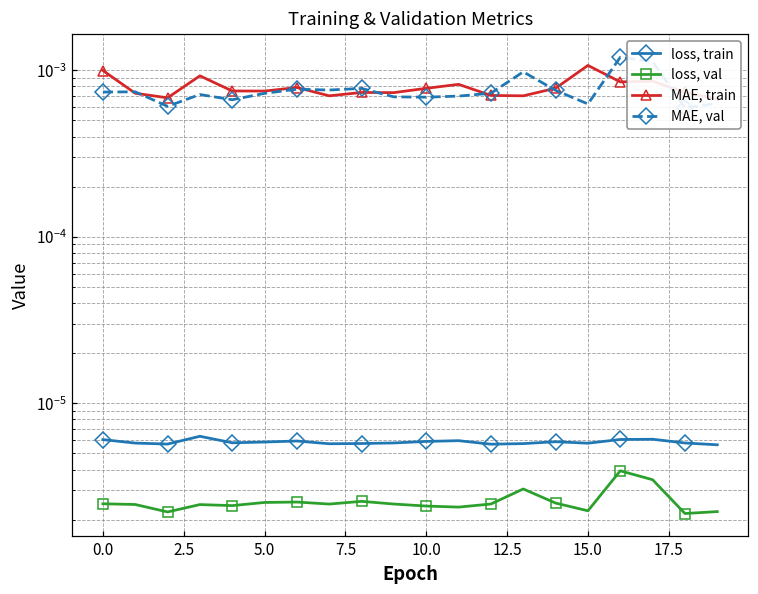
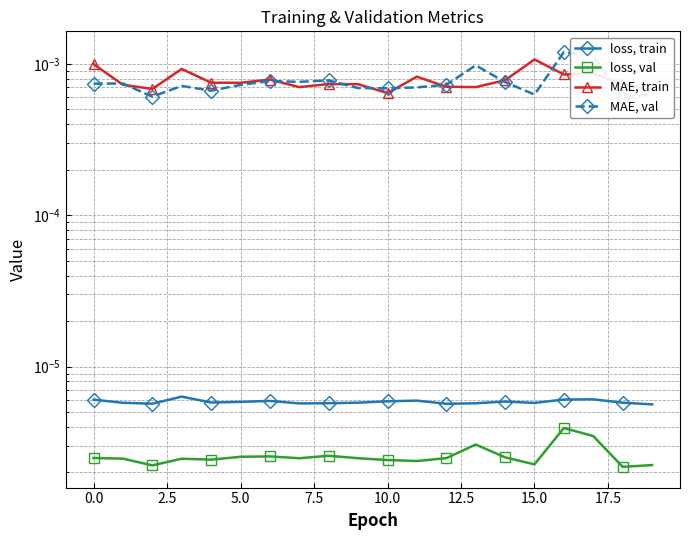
  {
    "loss, val": {
      "0.0": 0.0000025,
      "5.0": 0.0000025,
      "10.0": 0.0000024,
      "15.0": 0.0000023
    },
    "MAE, train": {
      "0.0": 0.0010,
-     "10.0": 0.0008,
+     "10.0": 0.00064,
      "15.0": 0.0011
    }
  }
